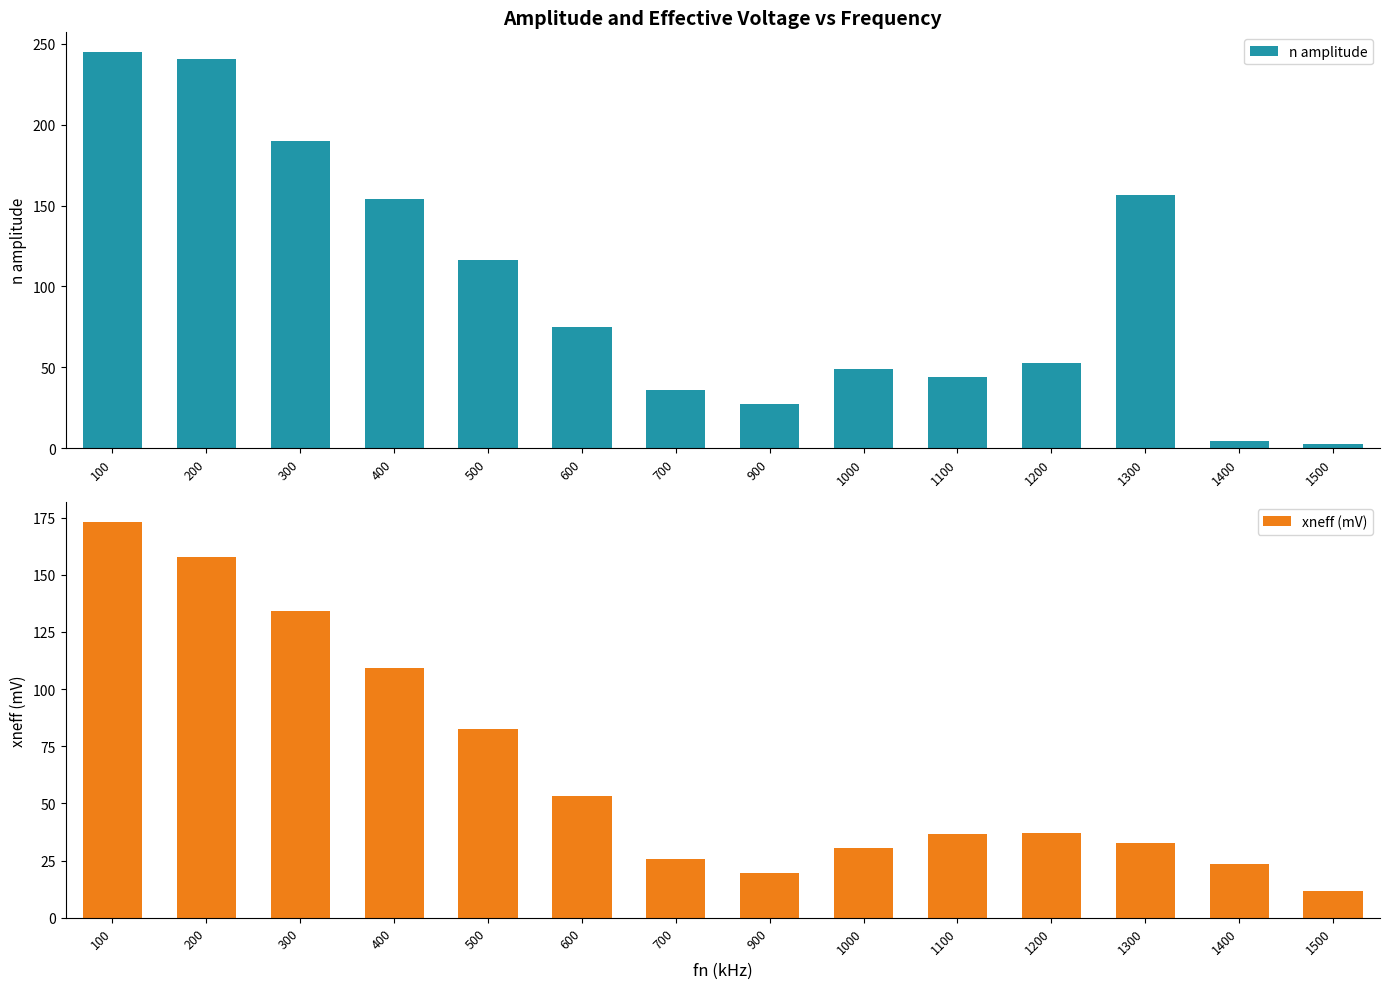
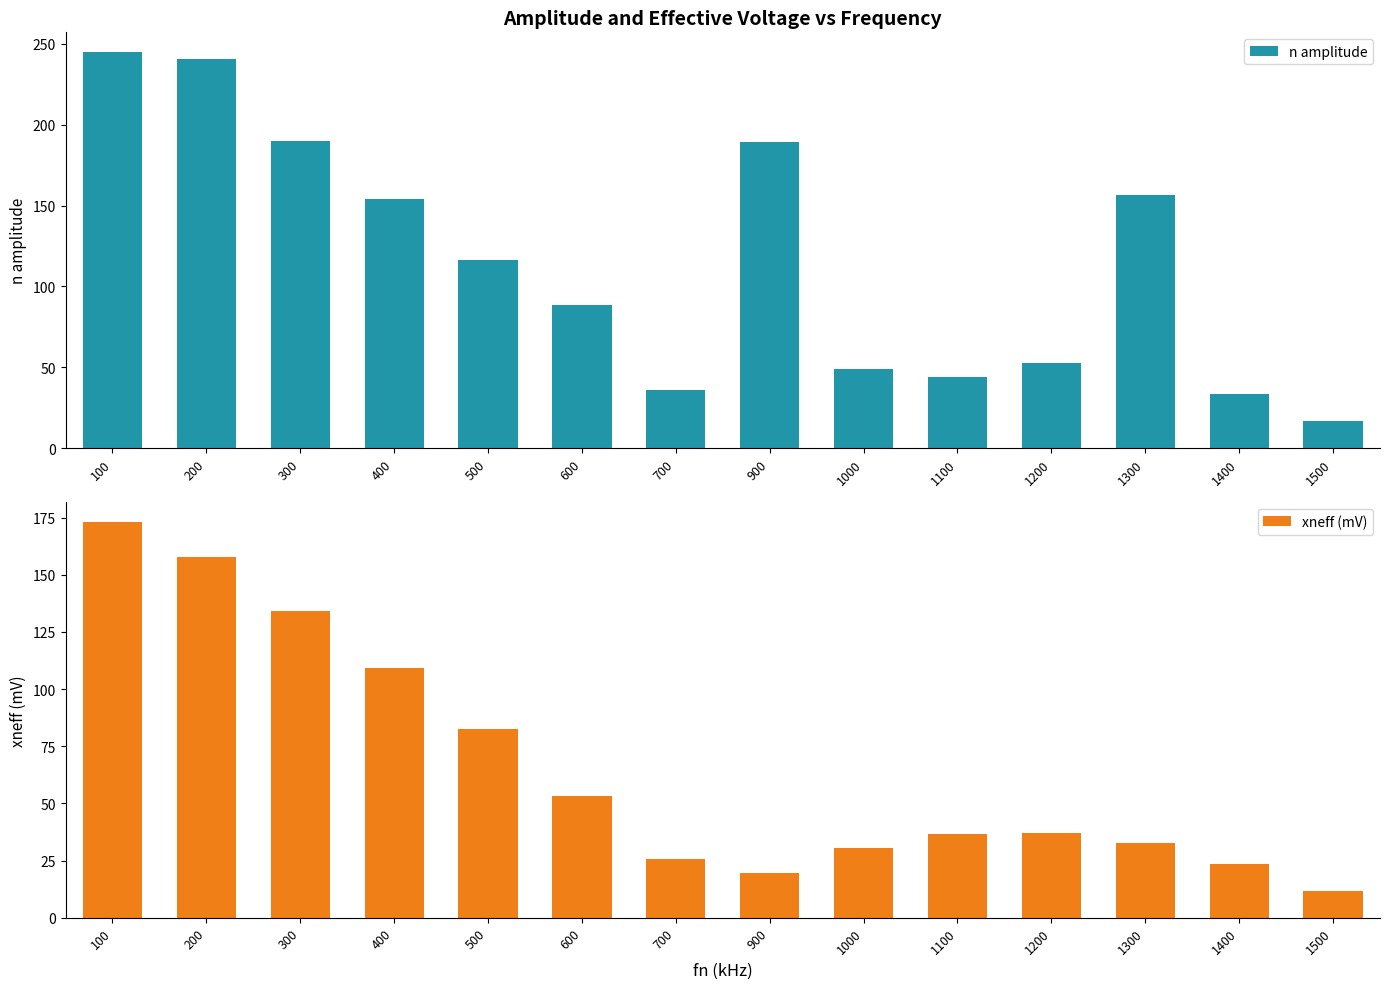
  {
    "Amplitude and Effective Voltage vs Frequency": {
      "100": 245,
      "200": 241,
      "300": 190,
      "400": 154,
      "500": 117,
-     "600": 75,
+     "600": 88,
      "700": 36,
-     "900": 27,
+     "900": 189,
      "1000": 49,
      "1100": 44,
      "1200": 53,
      "1300": 156,
-     "1400": 4,
-     "1500": 3
+     "1400": 33,
+     "1500": 17
    }
  }
